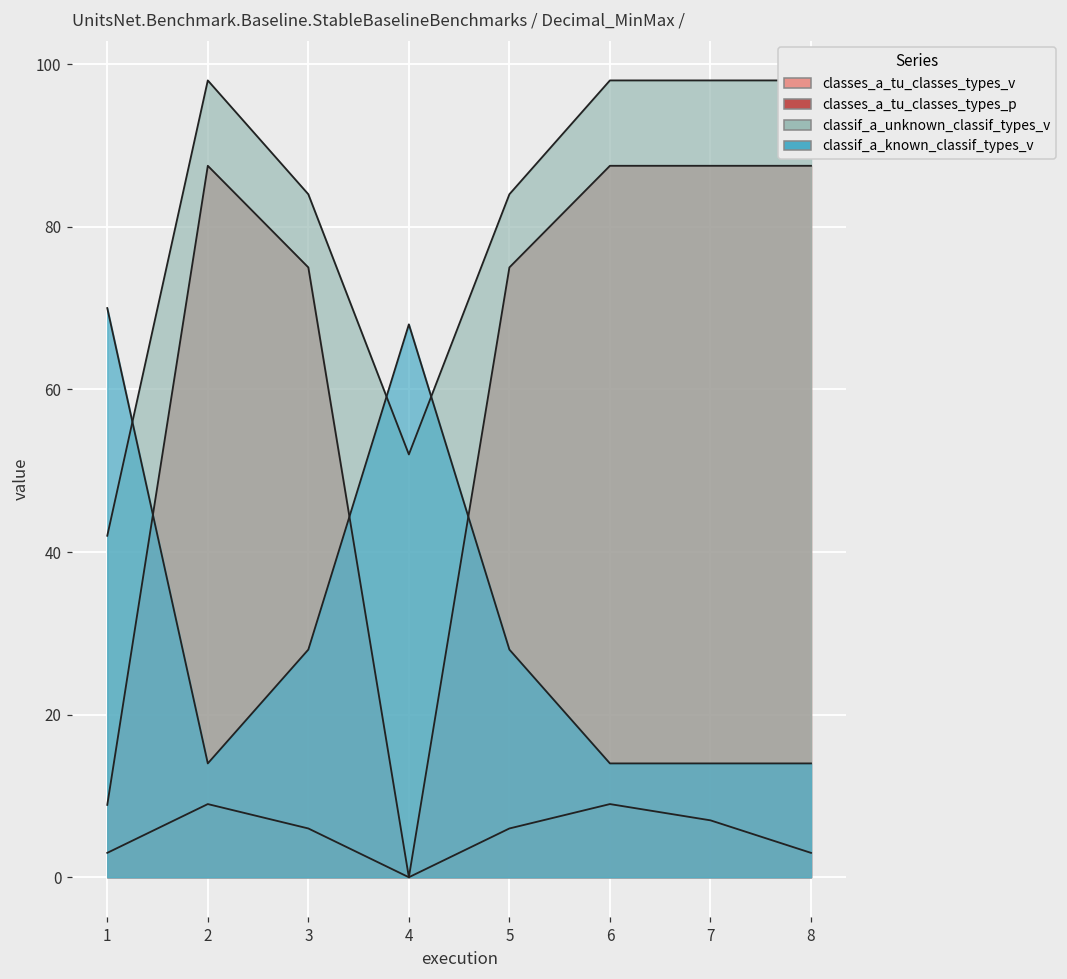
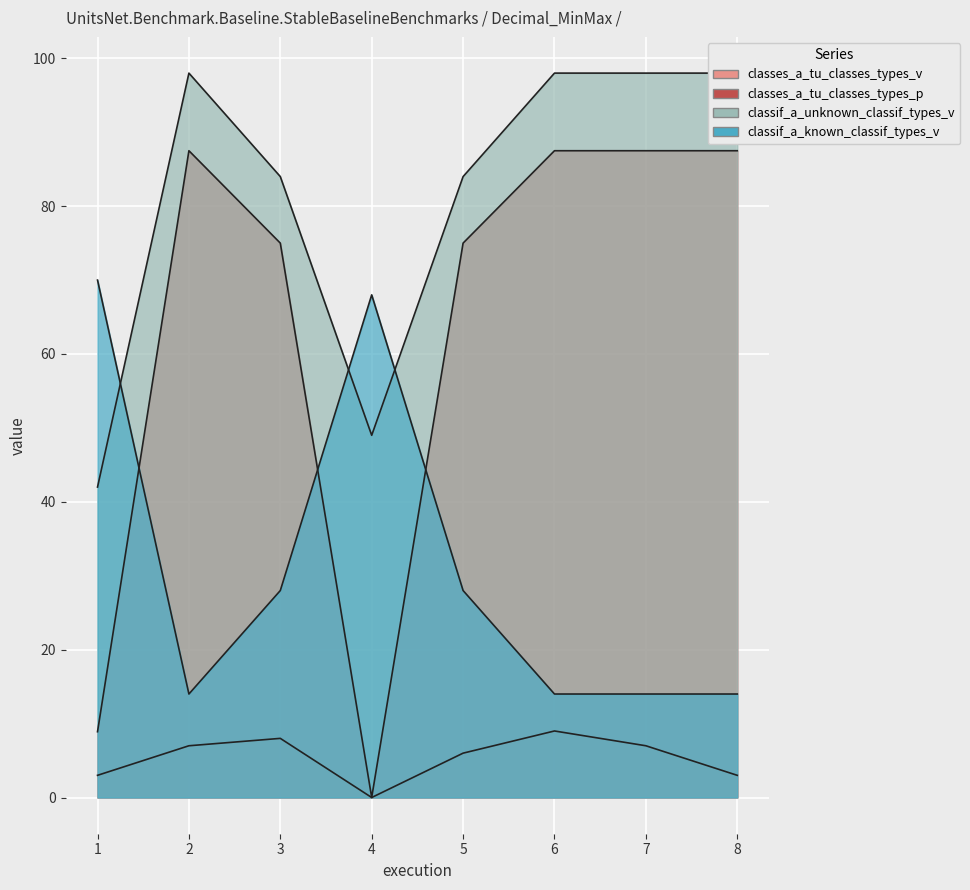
  {
    "classes_a_tu_classes_types_v": {
      "1": 3,
-     "2": 9,
-     "3": 6,
+     "2": 7,
+     "3": 8,
      "5": 6,
      "6": 9,
      "7": 7,
      "8": 3
    },
    "classes_a_tu_classes_types_p": {
      "1": 9,
      "2": 88,
      "3": 75,
      "5": 75,
      "6": 88,
      "7": 88,
      "8": 88
    },
    "classif_a_unknown_classif_types_v": {
      "1": 42,
      "2": 98,
      "3": 84,
-     "4": 52,
+     "4": 49,
      "5": 84,
      "6": 98,
      "7": 98
    },
    "classif_a_known_classif_types_v": {
      "1": 70,
      "2": 14,
      "3": 28,
      "4": 68,
      "5": 28,
      "6": 14,
      "7": 14,
      "8": 14
    }
  }
